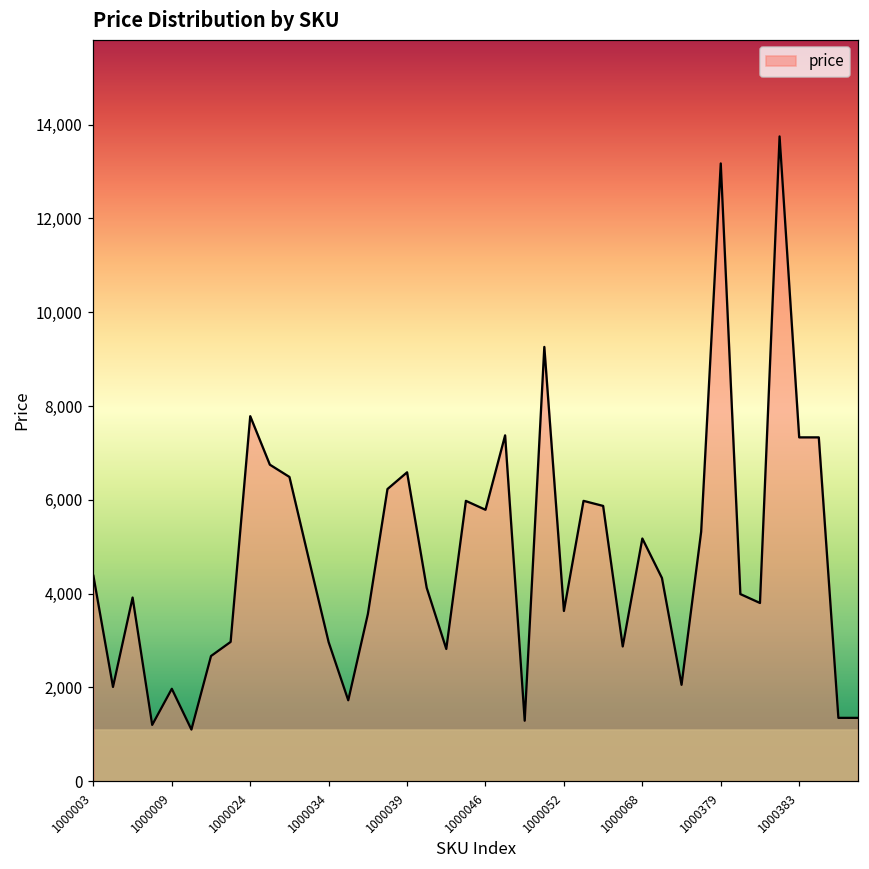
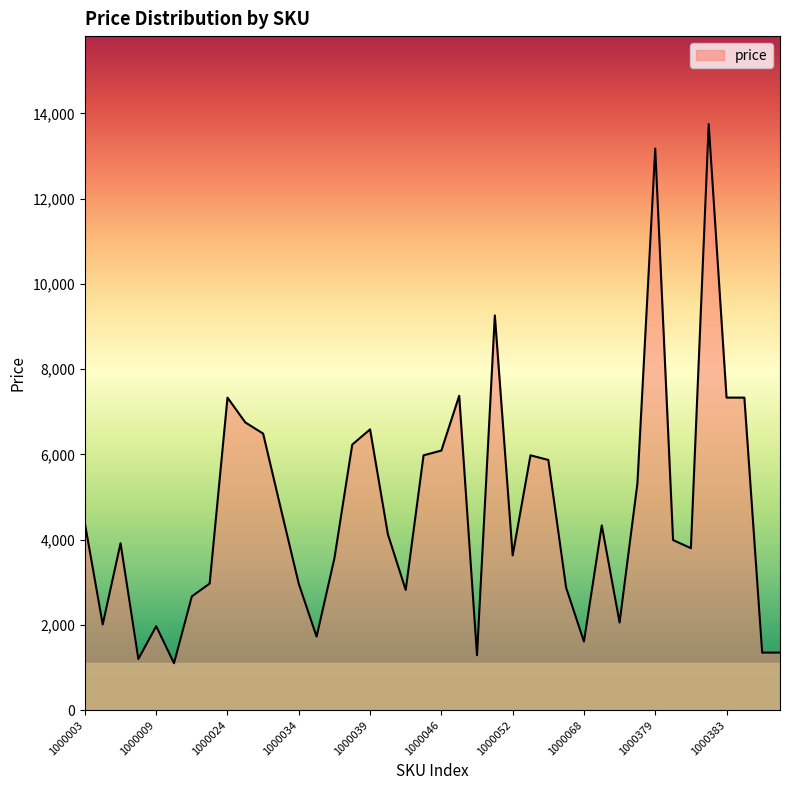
  {
    "1000003": "4,400",
    "1000009": "2,000",
-   "1000024": "7,800",
+   "1000024": "7,300",
    "1000034": "3,000",
    "1000039": "6,600",
-   "1000046": "5,800",
+   "1000046": "6,100",
    "1000052": "3,600",
-   "1000068": "5,200",
+   "1000068": "1,600",
    "1000379": "13,200",
    "1000383": "7,300"
  }
